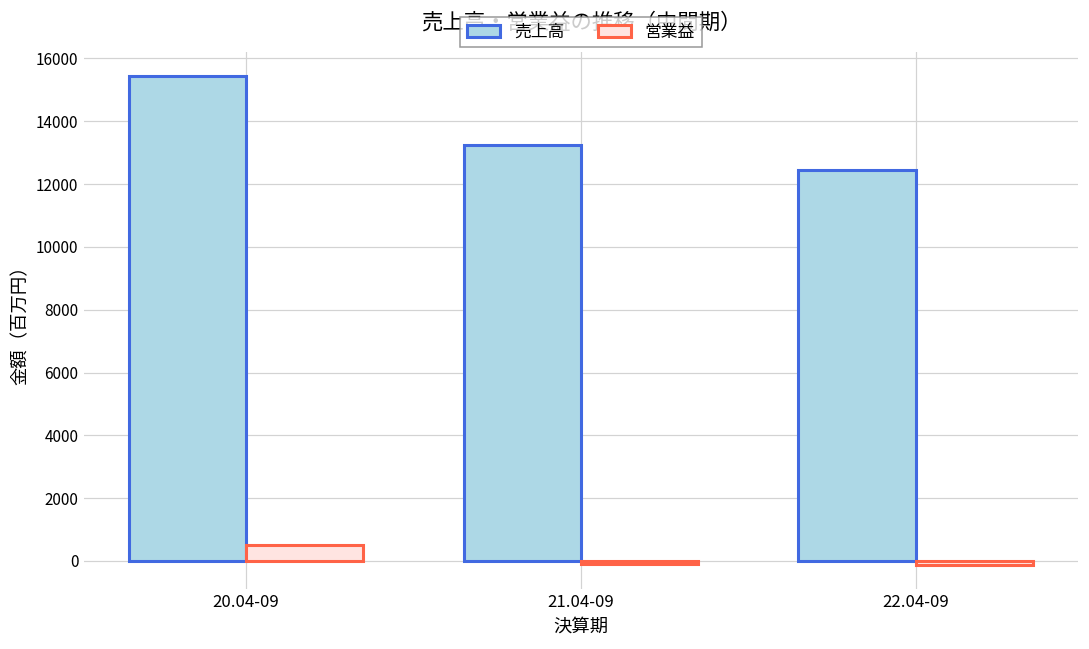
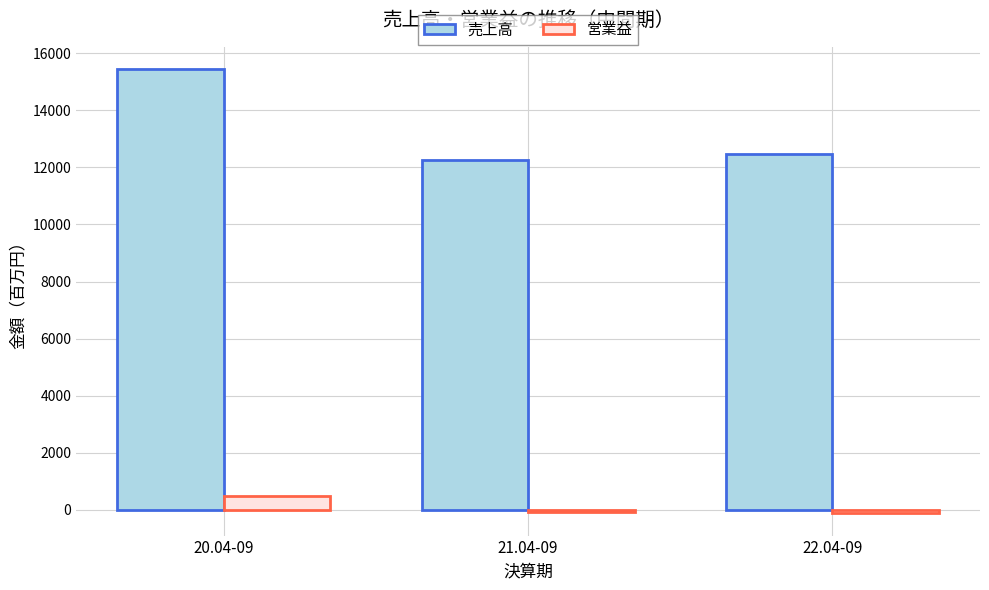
  {
    "売上高": {
      "20.04-09": 15400,
-     "21.04-09": 13200,
+     "21.04-09": 12300,
      "22.04-09": 12500
    },
    "営業益": {
      "20.04-09": 500,
      "22.04-09": -100
    }
  }
